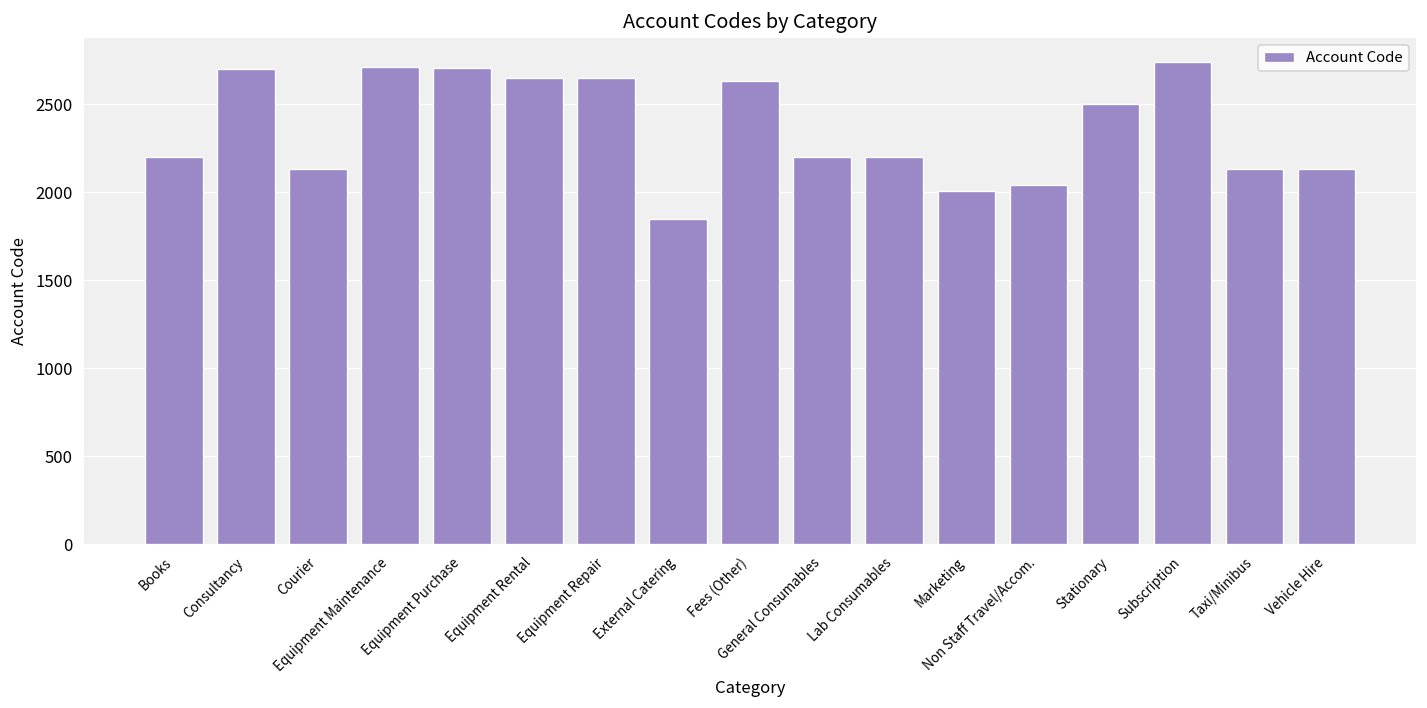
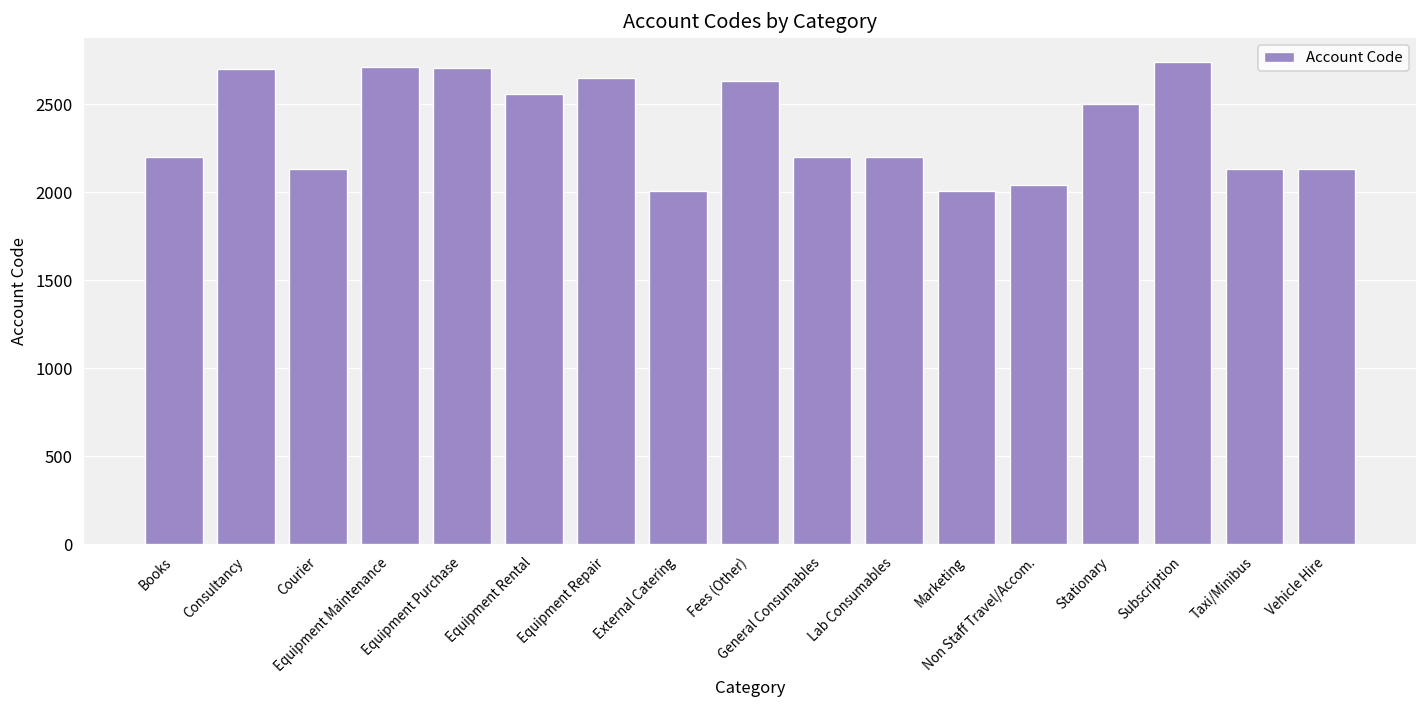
  {
    "Books": 2200,
    "Consultancy": 2700,
    "Courier": 2130,
    "Equipment Maintenance": 2710,
    "Equipment Purchase": 2710,
-   "Equipment Rental": 2650,
+   "Equipment Rental": 2560,
    "Equipment Repair": 2650,
-   "External Catering": 1850,
+   "External Catering": 2010,
    "Fees (Other)": 2640,
    "General Consumables": 2200,
    "Lab Consumables": 2200,
    "Marketing": 2010,
    "Non Staff Travel/Accom.": 2040,
    "Stationary": 2500,
    "Subscription": 2740,
    "Taxi/Minibus": 2130,
    "Vehicle Hire": 2130
  }
